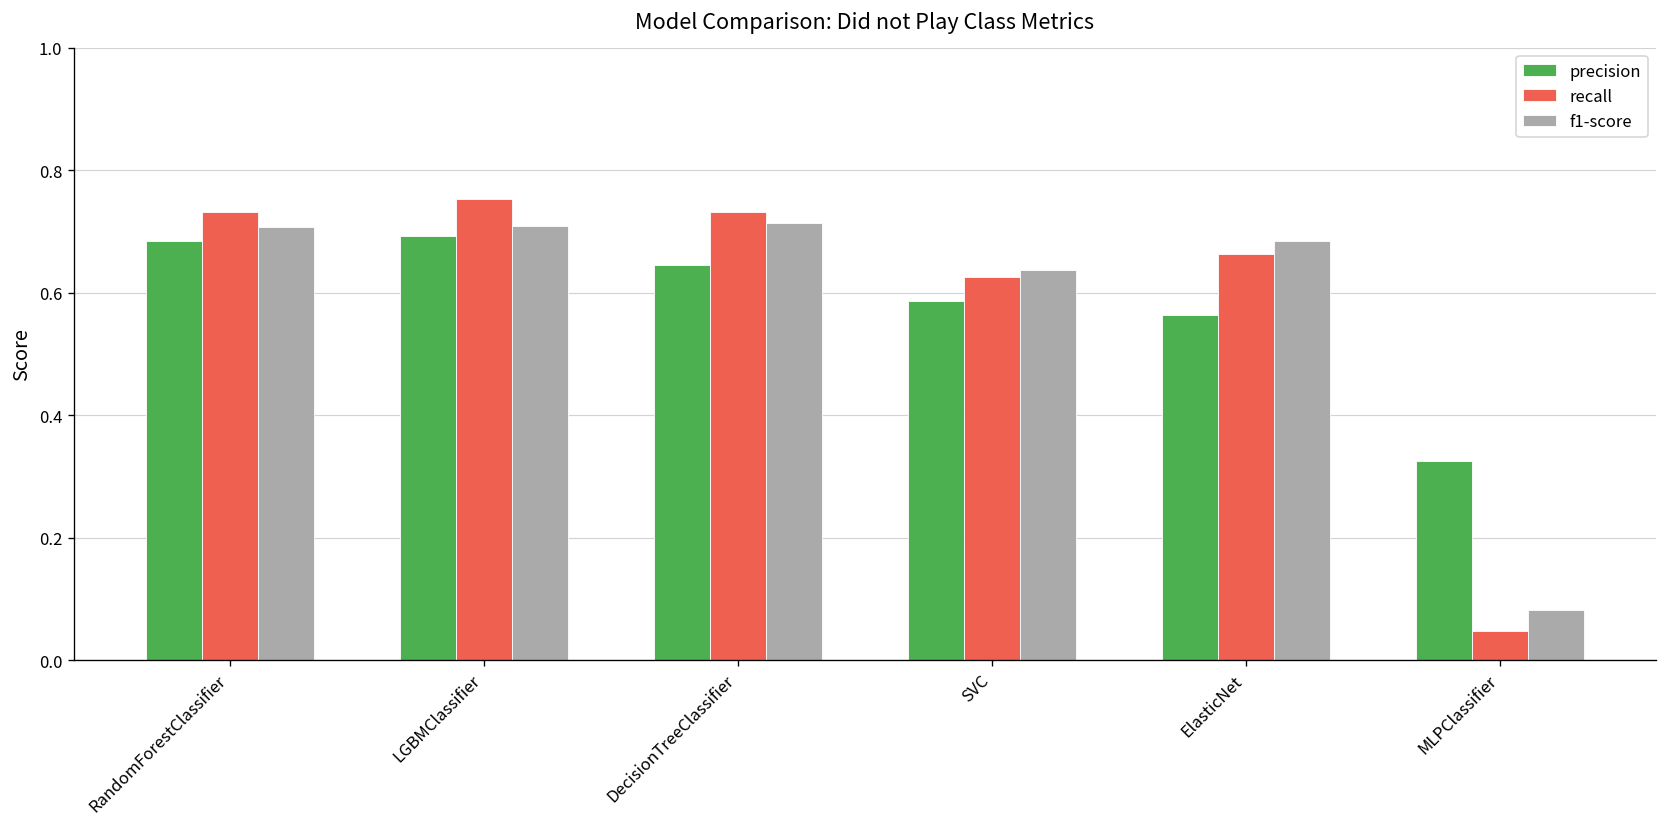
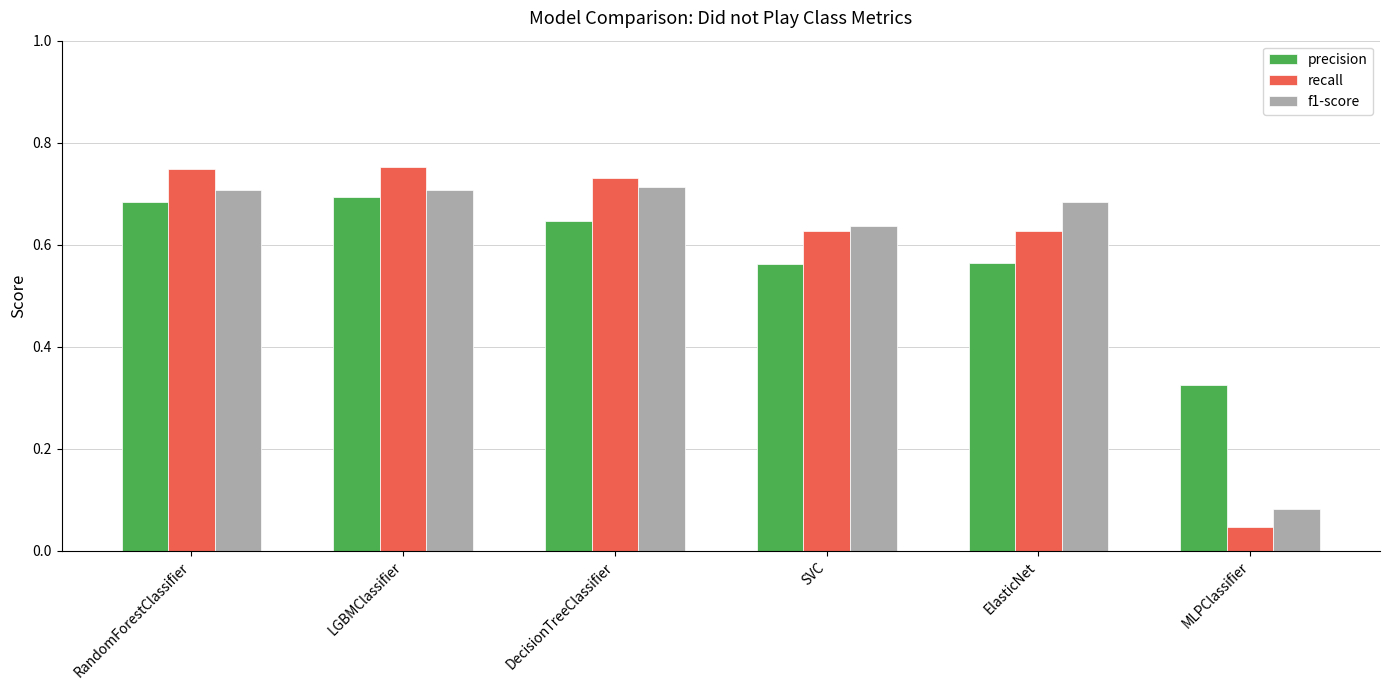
  {
    "precision": {
      "RandomForestClassifier": 0.68,
      "LGBMClassifier": 0.69,
      "DecisionTreeClassifier": 0.65,
-     "SVC": 0.59,
+     "SVC": 0.56,
      "ElasticNet": 0.56,
      "MLPClassifier": 0.33
    },
    "recall": {
-     "RandomForestClassifier": 0.73,
+     "RandomForestClassifier": 0.75,
      "LGBMClassifier": 0.75,
      "DecisionTreeClassifier": 0.73,
      "SVC": 0.63,
-     "ElasticNet": 0.66,
+     "ElasticNet": 0.63,
      "MLPClassifier": 0.05
    },
    "f1-score": {
      "RandomForestClassifier": 0.71,
      "LGBMClassifier": 0.71,
      "DecisionTreeClassifier": 0.71,
      "SVC": 0.64,
      "ElasticNet": 0.68,
      "MLPClassifier": 0.08
    }
  }
